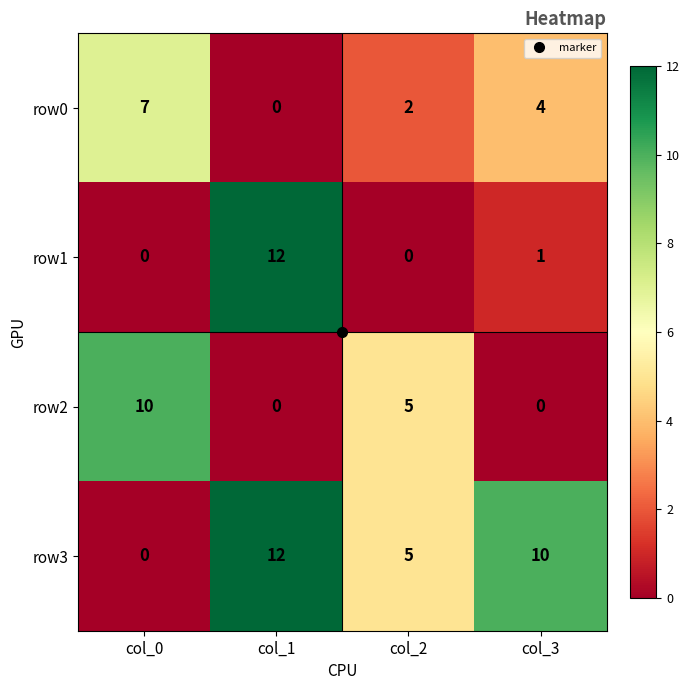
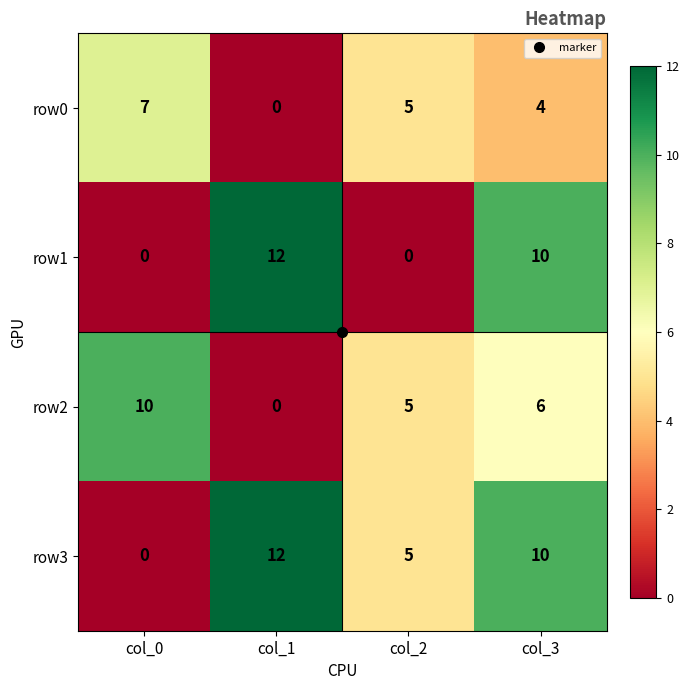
  {
    "row0": {
      "col_0": 7,
      "col_1": 0,
-     "col_2": 2,
+     "col_2": 5,
      "col_3": 4
    },
    "row1": {
      "col_0": 0,
      "col_1": 12,
      "col_2": 0,
-     "col_3": 1
+     "col_3": 10
    },
    "row2": {
      "col_0": 10,
      "col_1": 0,
      "col_2": 5,
-     "col_3": 0
+     "col_3": 6
    },
    "row3": {
      "col_0": 0,
      "col_1": 12,
      "col_2": 5,
      "col_3": 10
    }
  }
